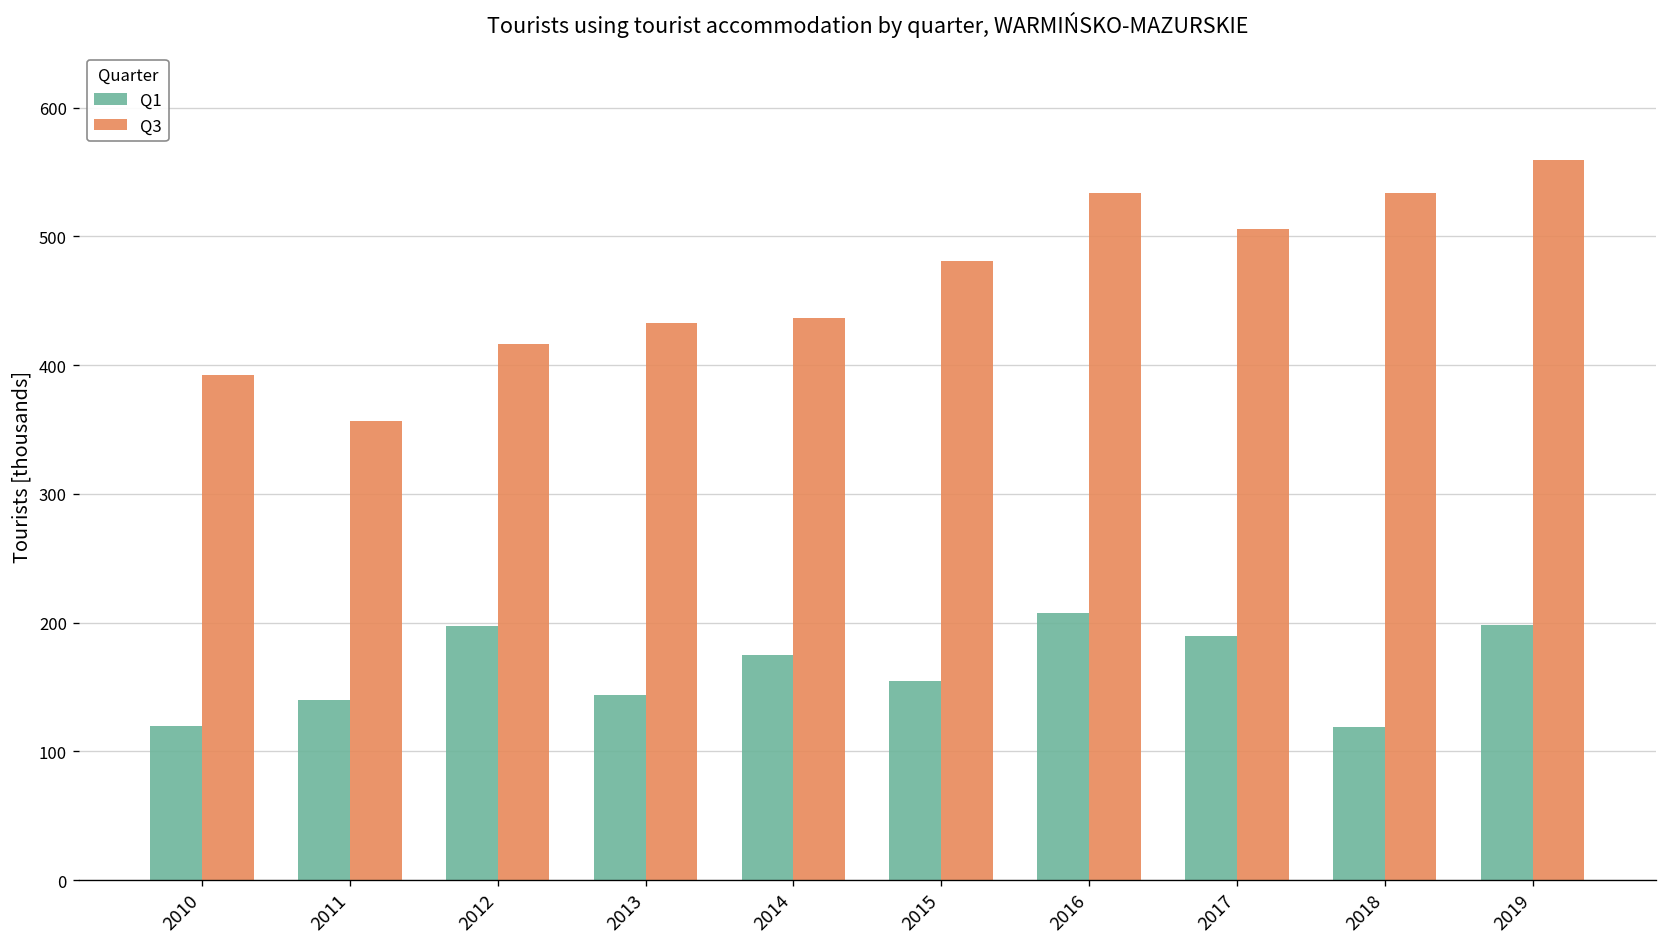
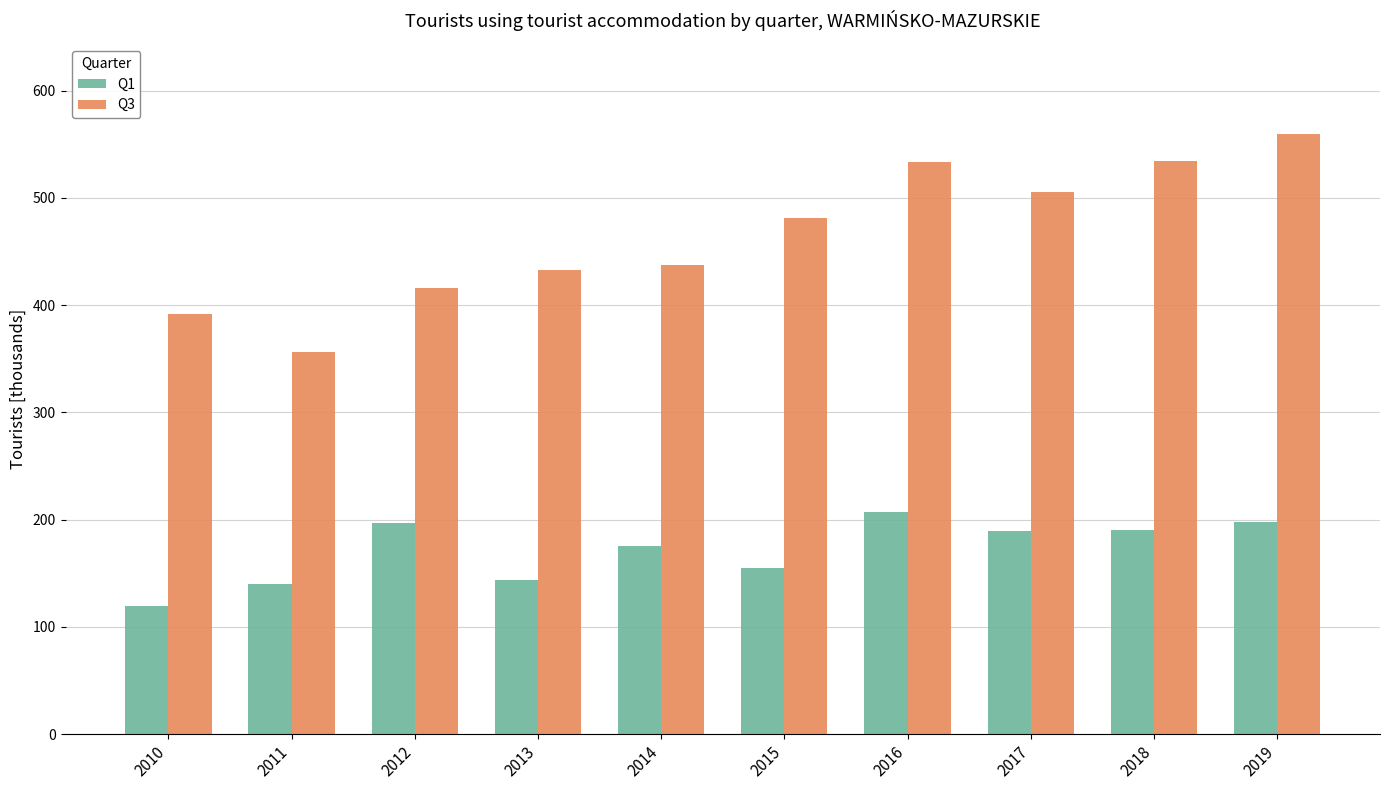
  {
    "Q1": {
      "2010": 119,
      "2011": 140,
      "2012": 197,
      "2013": 144,
      "2014": 175,
      "2015": 155,
      "2016": 207,
      "2017": 190,
-     "2018": 119,
+     "2018": 190,
      "2019": 198
    },
    "Q3": {
      "2010": 392,
      "2011": 356,
      "2012": 416,
      "2013": 433,
      "2014": 437,
      "2015": 481,
      "2016": 534,
      "2017": 506,
      "2018": 534,
      "2019": 560
    }
  }
